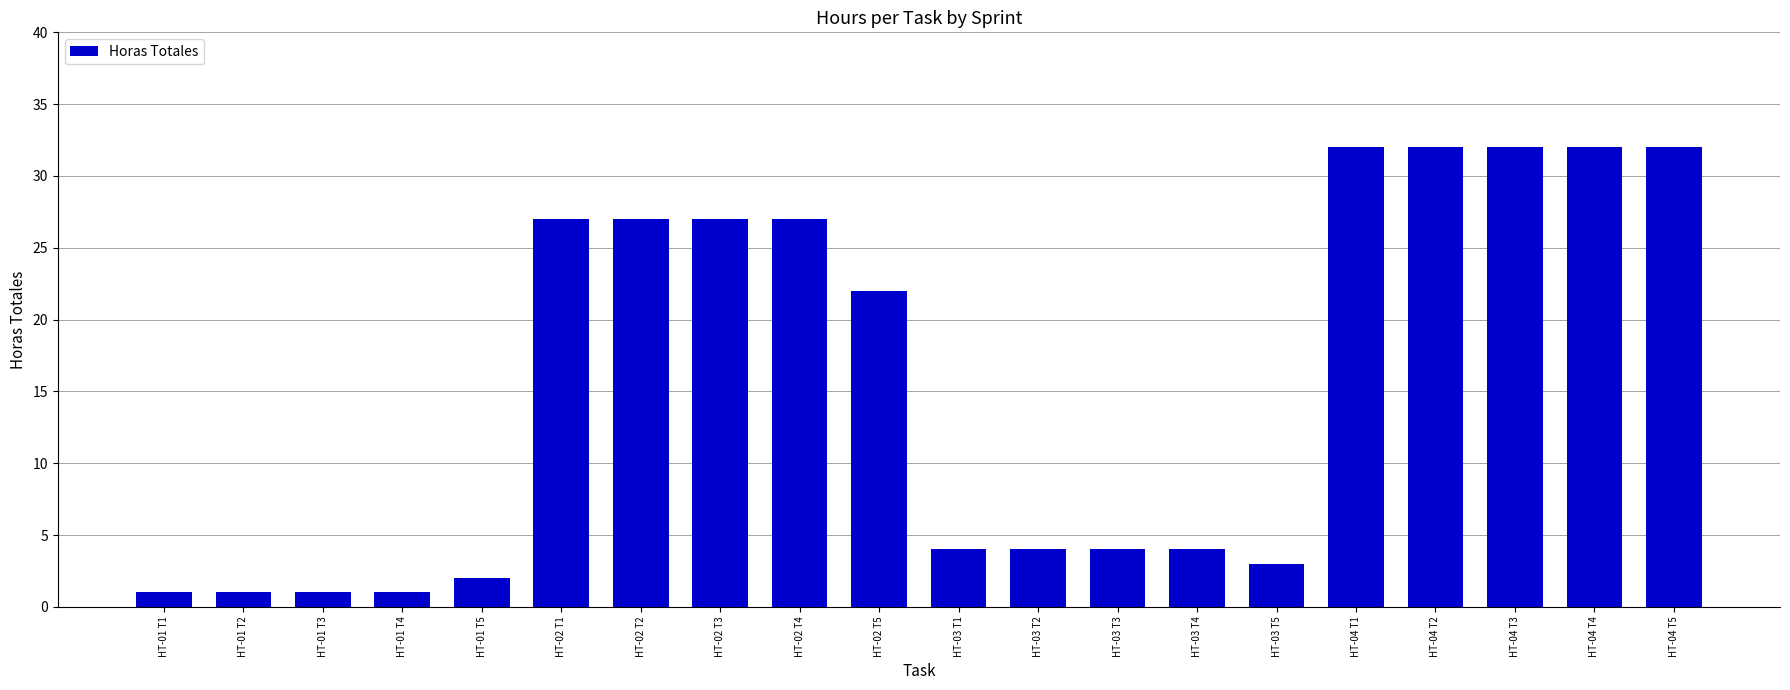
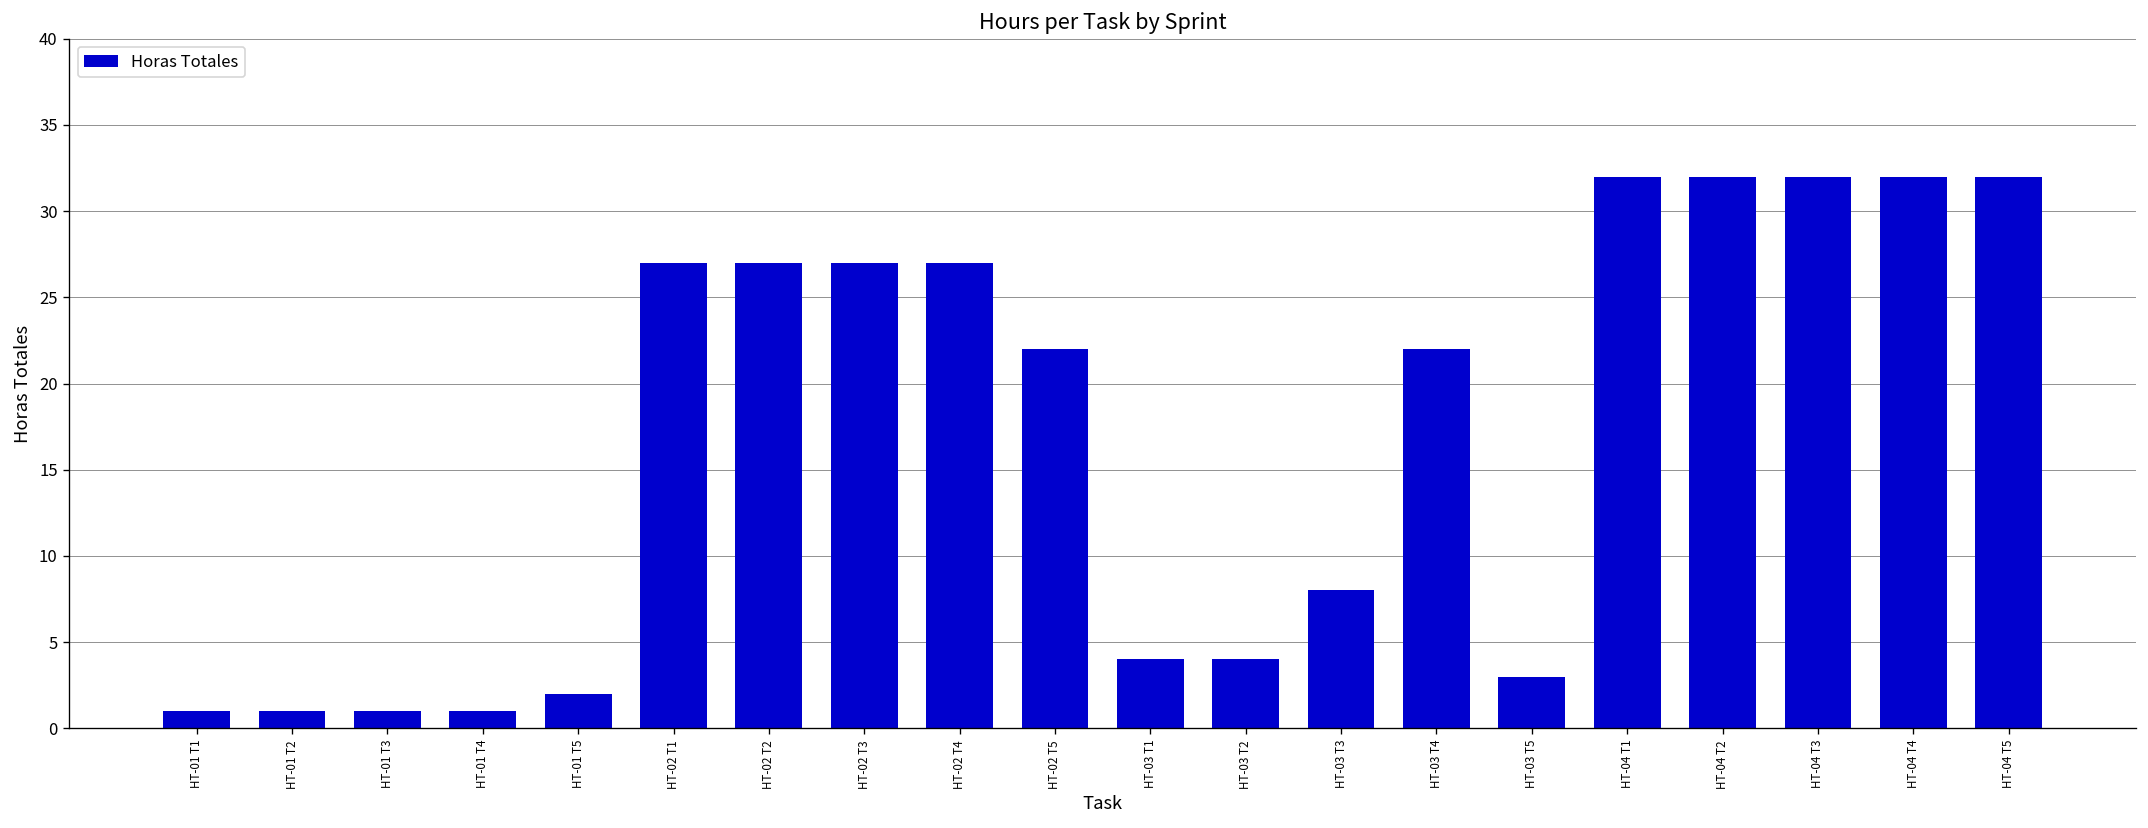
  {
    "HT-01 T1": 1,
    "HT-01 T2": 1,
    "HT-01 T3": 1,
    "HT-01 T4": 1,
    "HT-01 T5": 2,
    "HT-02 T1": 27,
    "HT-02 T2": 27,
    "HT-02 T3": 27,
    "HT-02 T4": 27,
    "HT-02 T5": 22,
    "HT-03 T1": 4,
    "HT-03 T2": 4,
-   "HT-03 T3": 4,
-   "HT-03 T4": 4,
+   "HT-03 T3": 8,
+   "HT-03 T4": 22,
    "HT-03 T5": 3,
    "HT-04 T1": 32,
    "HT-04 T2": 32,
    "HT-04 T3": 32,
    "HT-04 T4": 32,
    "HT-04 T5": 32
  }
